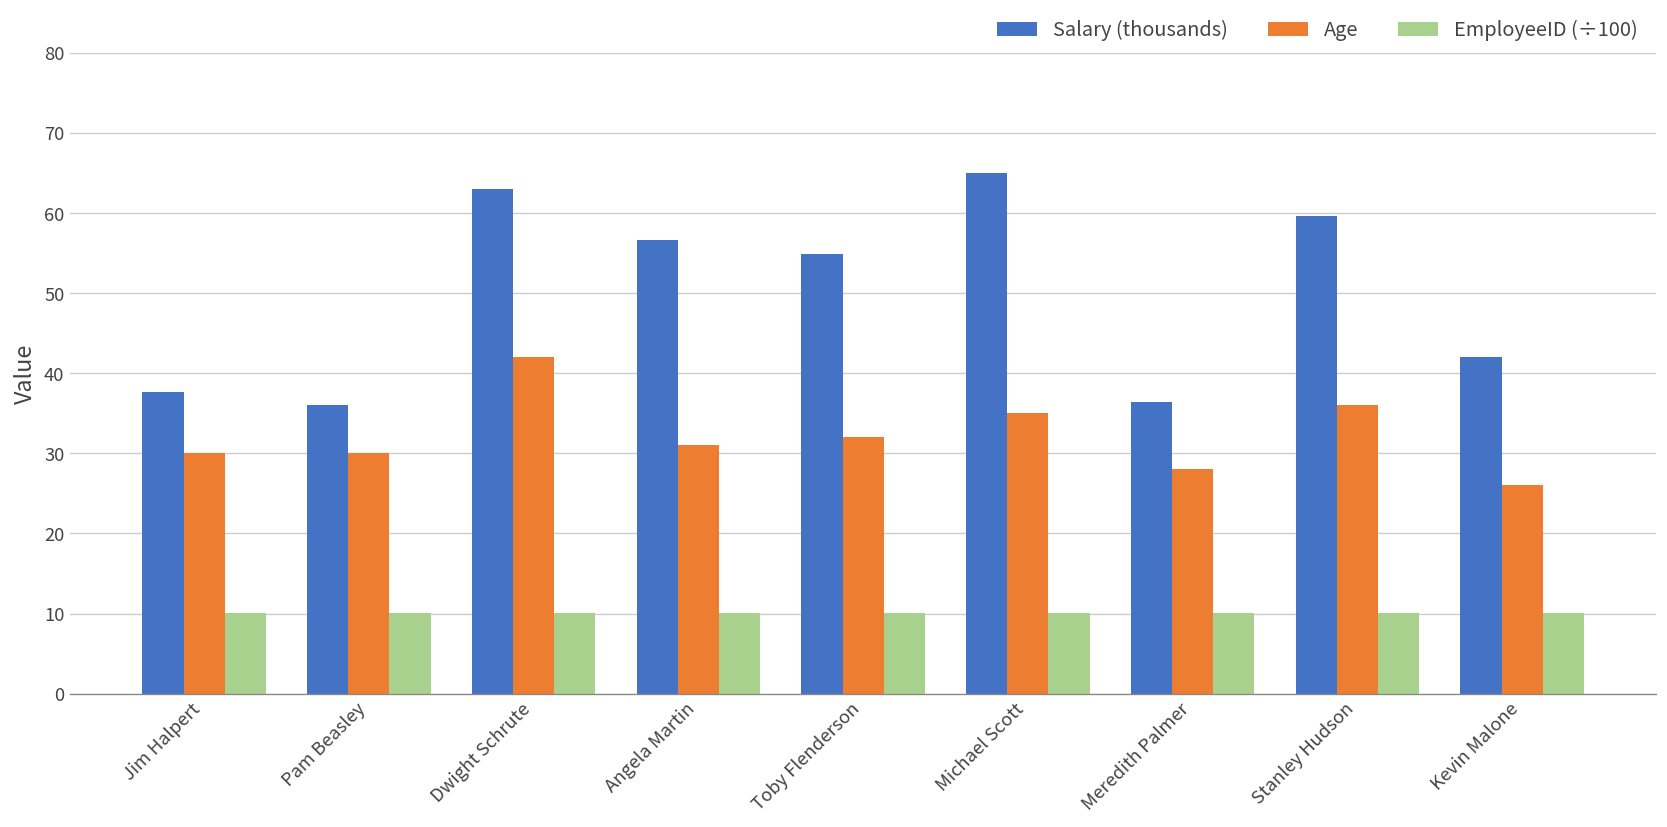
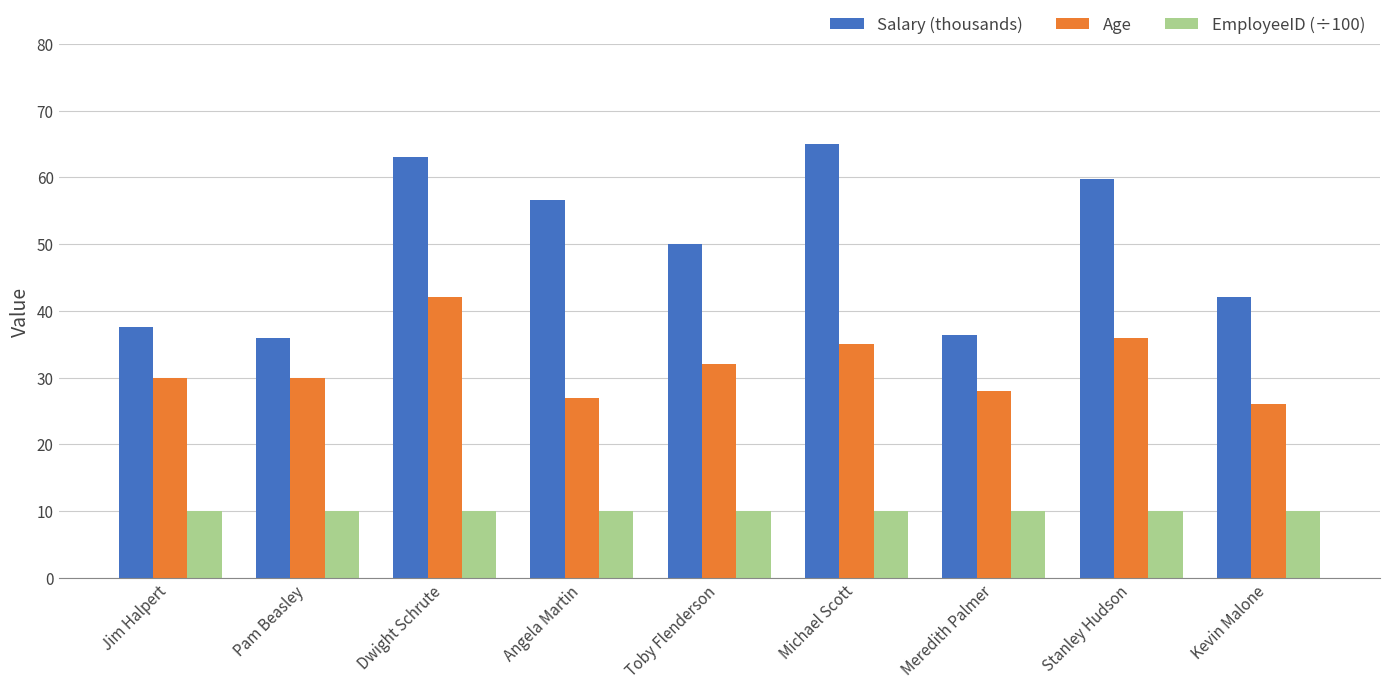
  {
    "Salary (thousands)": {
      "Jim Halpert": 38,
      "Pam Beasley": 36,
      "Dwight Schrute": 63,
      "Angela Martin": 57,
-     "Toby Flenderson": 55,
+     "Toby Flenderson": 50,
      "Michael Scott": 65,
      "Meredith Palmer": 36,
      "Stanley Hudson": 60,
      "Kevin Malone": 42
    },
    "Age": {
      "Jim Halpert": 30,
      "Pam Beasley": 30,
      "Dwight Schrute": 42,
-     "Angela Martin": 31,
+     "Angela Martin": 27,
      "Toby Flenderson": 32,
      "Michael Scott": 35,
      "Meredith Palmer": 28,
      "Stanley Hudson": 36,
      "Kevin Malone": 26
    },
    "EmployeeID (÷100)": {
      "Jim Halpert": 10,
      "Pam Beasley": 10,
      "Dwight Schrute": 10,
      "Angela Martin": 10,
      "Toby Flenderson": 10,
      "Michael Scott": 10,
      "Meredith Palmer": 10,
      "Stanley Hudson": 10,
      "Kevin Malone": 10
    }
  }
